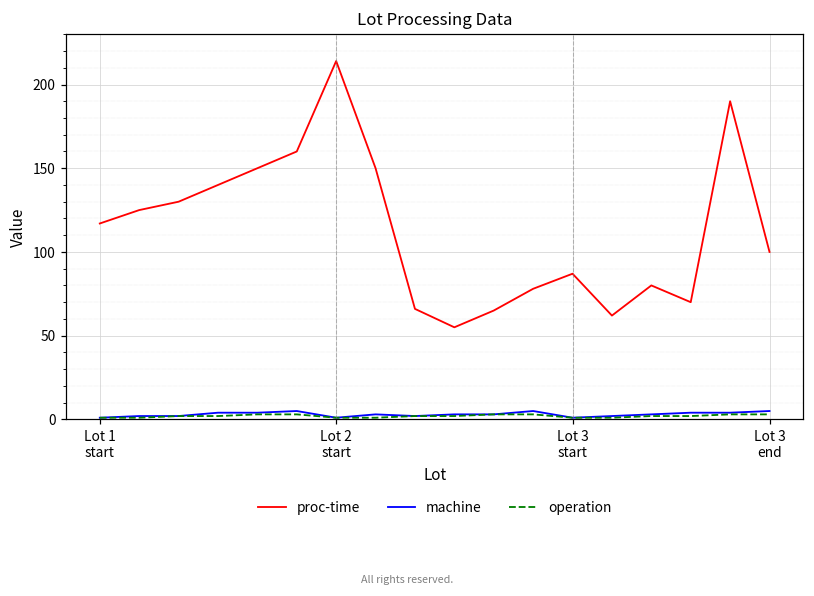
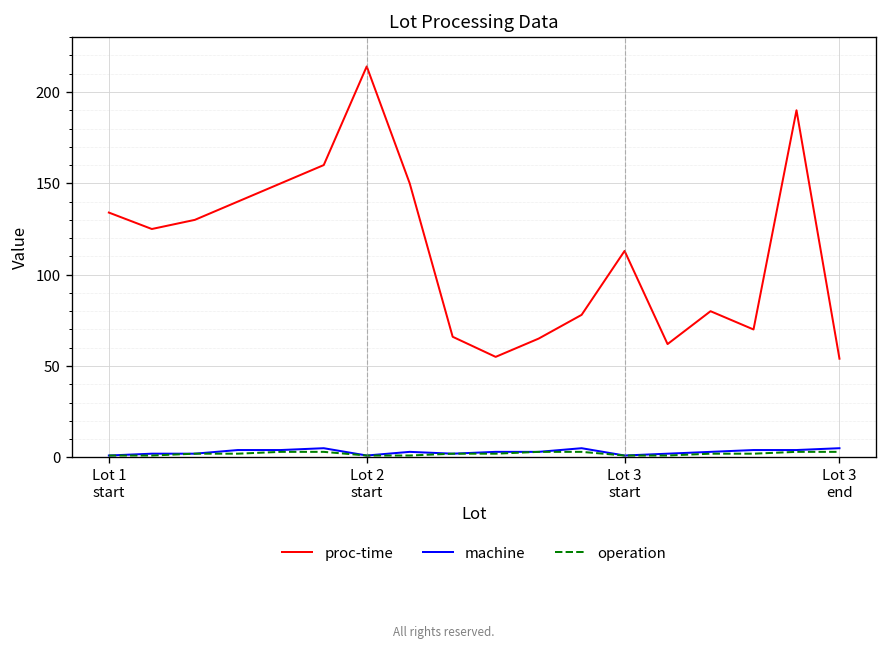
  {
    "proc-time": {
-     "Lot 1 start": 117,
+     "Lot 1 start": 134,
      "Lot 2 start": 214,
-     "Lot 3 start": 87,
-     "Lot 3 end": 100
+     "Lot 3 start": 113,
+     "Lot 3 end": 54
    },
    "machine": {
      "Lot 3 end": 5
    },
    "operation": {
      "Lot 3 end": 3
    }
  }
